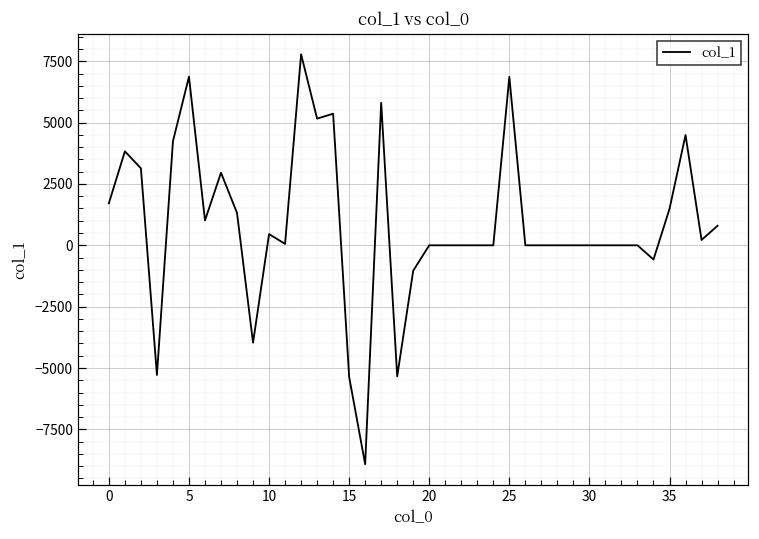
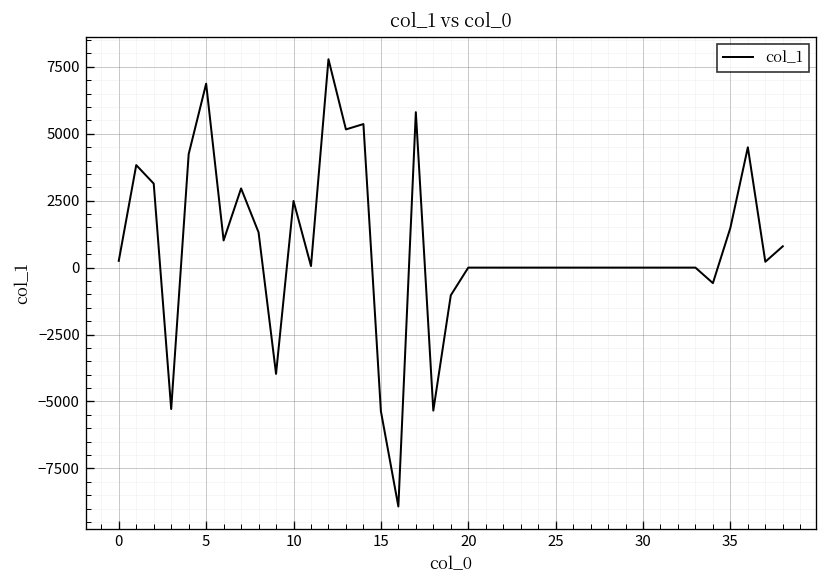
  {
-   "0": 1700,
+   "0": 300,
    "5": 6900,
-   "10": 500,
+   "10": 2500,
    "15": -5400,
    "20": 0,
-   "25": 6900,
+   "25": 0,
    "30": 0,
    "35": 1500
  }
